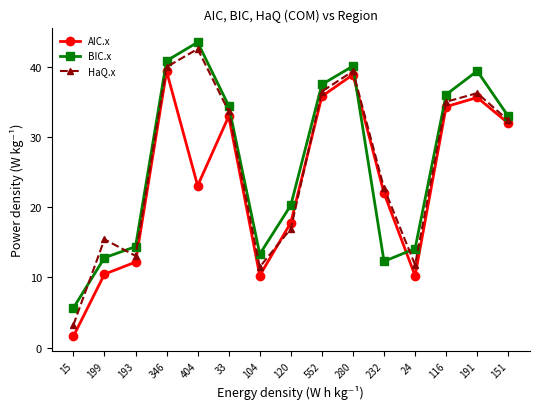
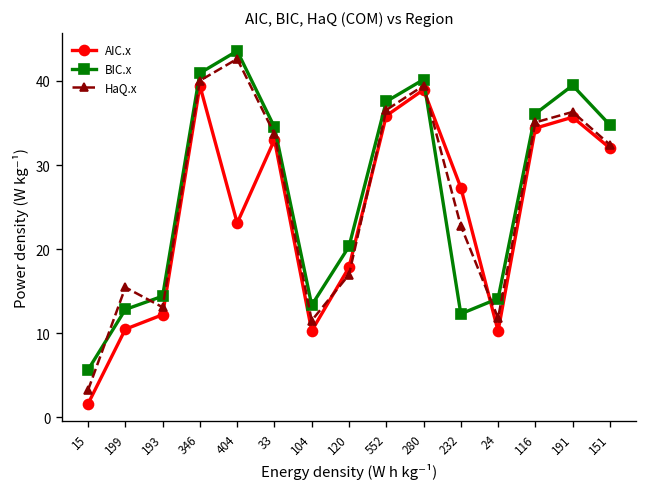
  {
    "AIC.x": {
      "15": 2,
      "199": 10,
      "193": 12,
      "346": 39,
      "404": 23,
      "33": 33,
      "104": 10,
      "120": 18,
      "552": 36,
      "280": 39,
-     "232": 22,
+     "232": 27,
      "24": 10,
      "116": 34,
      "191": 36,
      "151": 32
    },
    "BIC.x": {
      "15": 6,
      "199": 13,
      "193": 14,
      "346": 41,
      "404": 44,
      "33": 35,
      "104": 13,
      "120": 20,
      "552": 38,
      "280": 40,
      "232": 12,
      "24": 14,
      "116": 36,
      "191": 39,
-     "151": 33
+     "151": 35
    },
    "HaQ.x": {
      "15": 3,
      "199": 15,
      "193": 13,
      "346": 40,
      "404": 43,
      "33": 34,
      "104": 12,
      "120": 17,
      "552": 37,
      "280": 39,
      "232": 23,
      "24": 12,
      "116": 35,
      "191": 36,
      "151": 32
    }
  }
